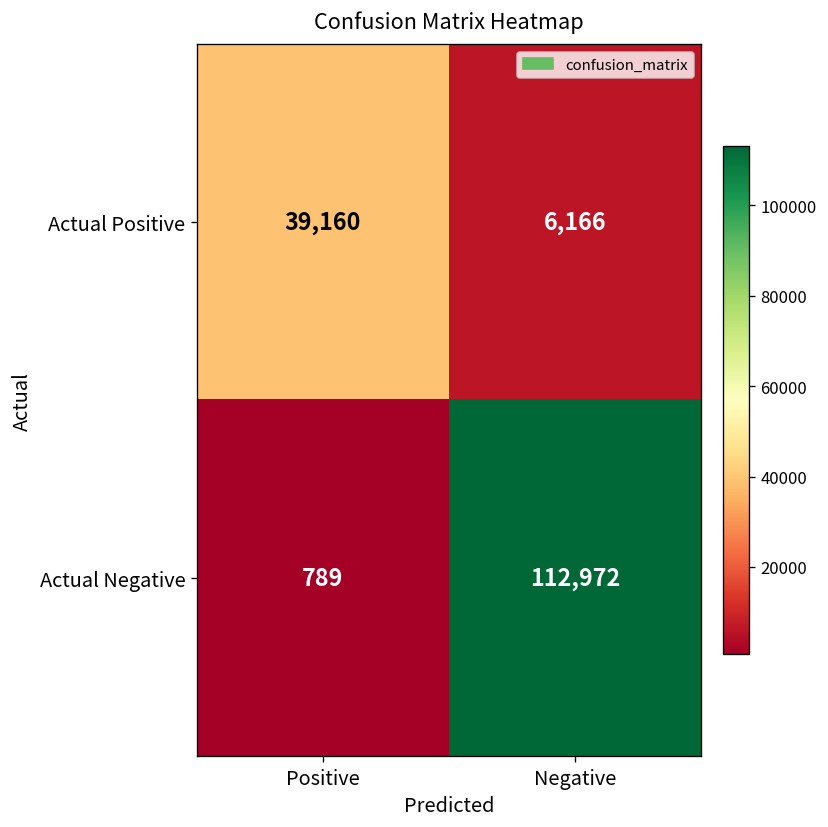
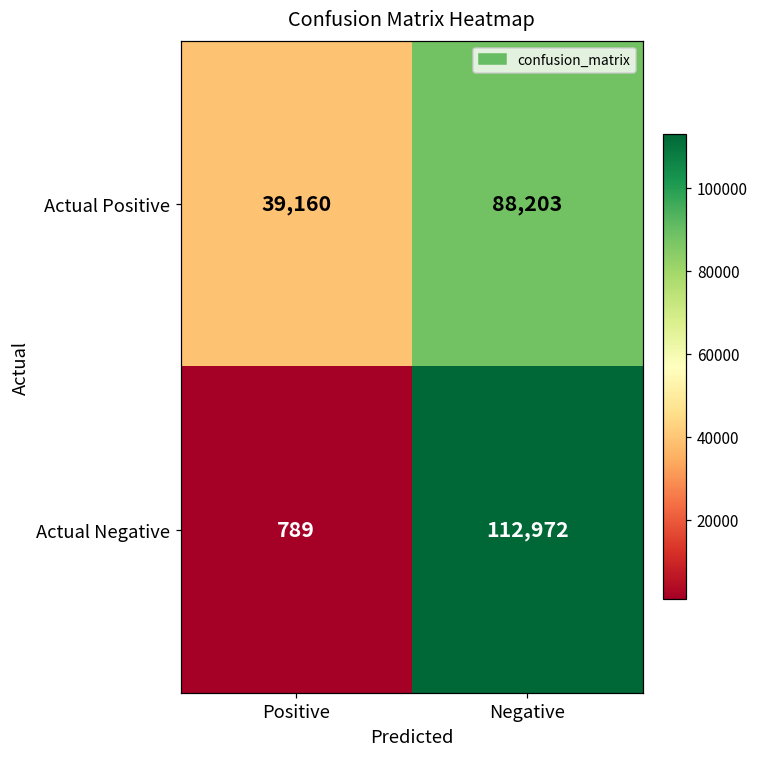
  {
    "Actual Positive": {
      "Positive": "39,160",
-     "Negative": "6,166"
+     "Negative": "88,203"
    },
    "Actual Negative": {
      "Positive": "789",
      "Negative": "112,972"
    }
  }
